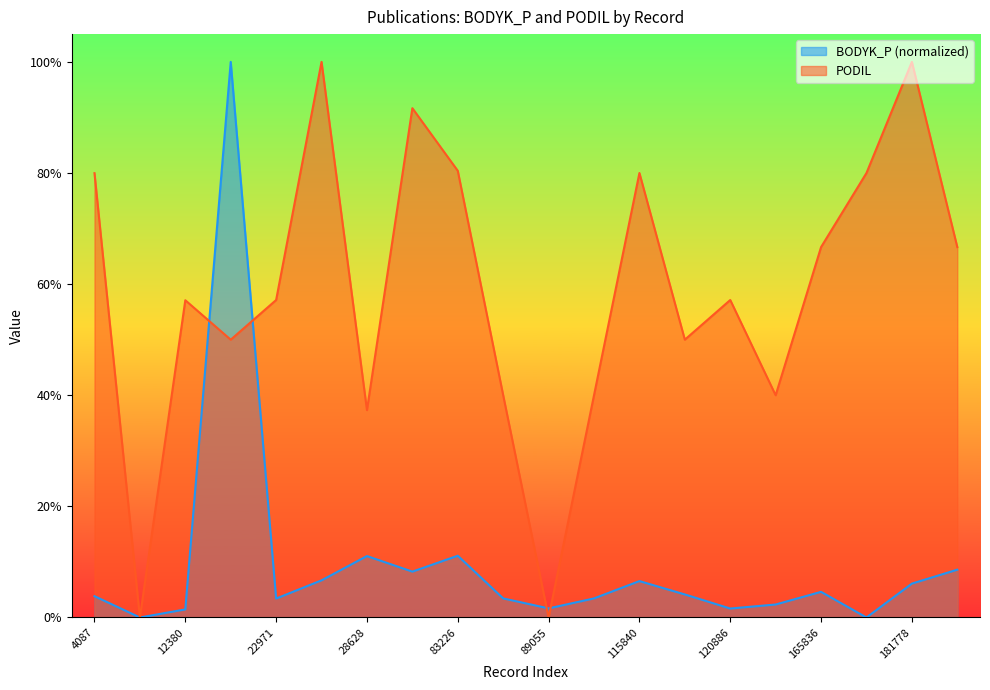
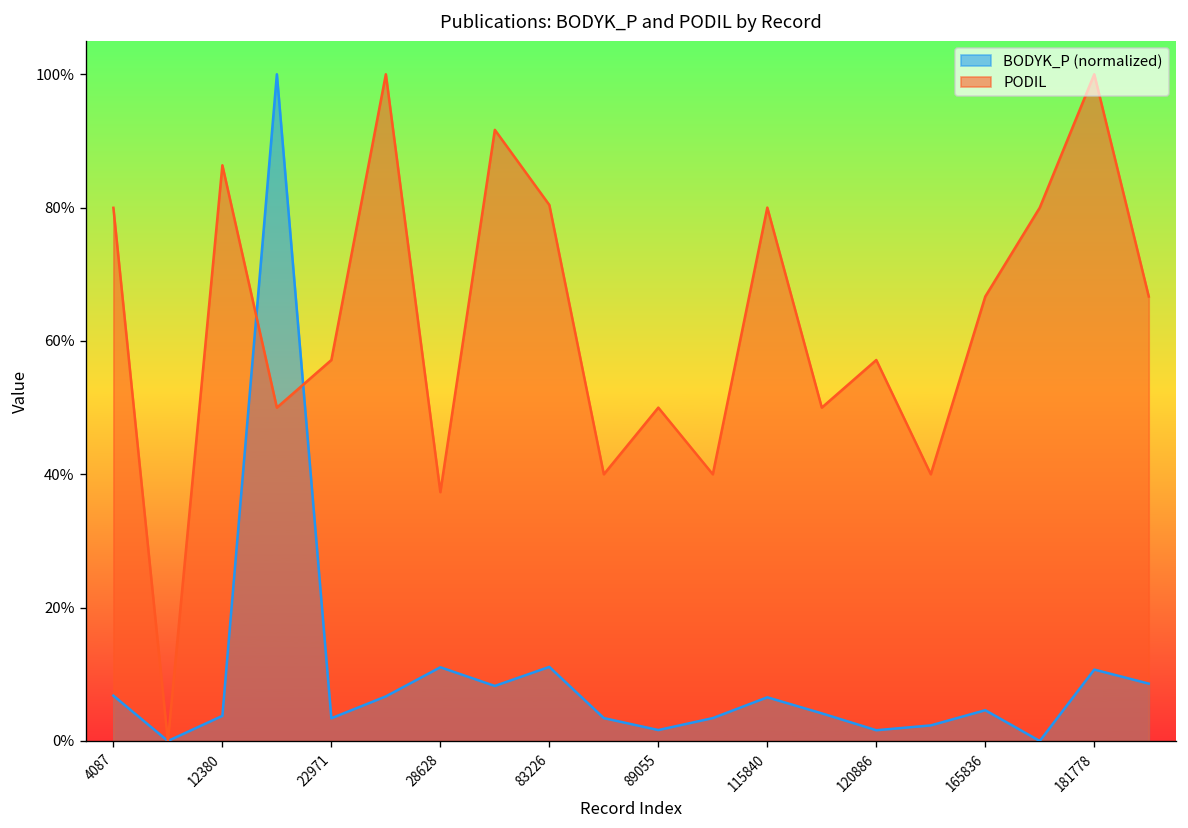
  {
    "BODYK_P (normalized)": {
-     "4087": "4%",
-     "12380": "1%",
+     "4087": "7%",
+     "12380": "4%",
      "22971": "3%",
      "28628": "11%",
      "83226": "11%",
      "89055": "2%",
      "115840": "7%",
      "120886": "2%",
      "165836": "5%",
-     "181778": "6%"
+     "181778": "11%"
    },
    "PODIL": {
      "4087": "80%",
-     "12380": "57%",
+     "12380": "86%",
      "22971": "57%",
      "28628": "37%",
      "83226": "80%",
-     "89055": "0%",
+     "89055": "50%",
      "115840": "80%",
      "120886": "57%",
      "165836": "67%"
    }
  }
